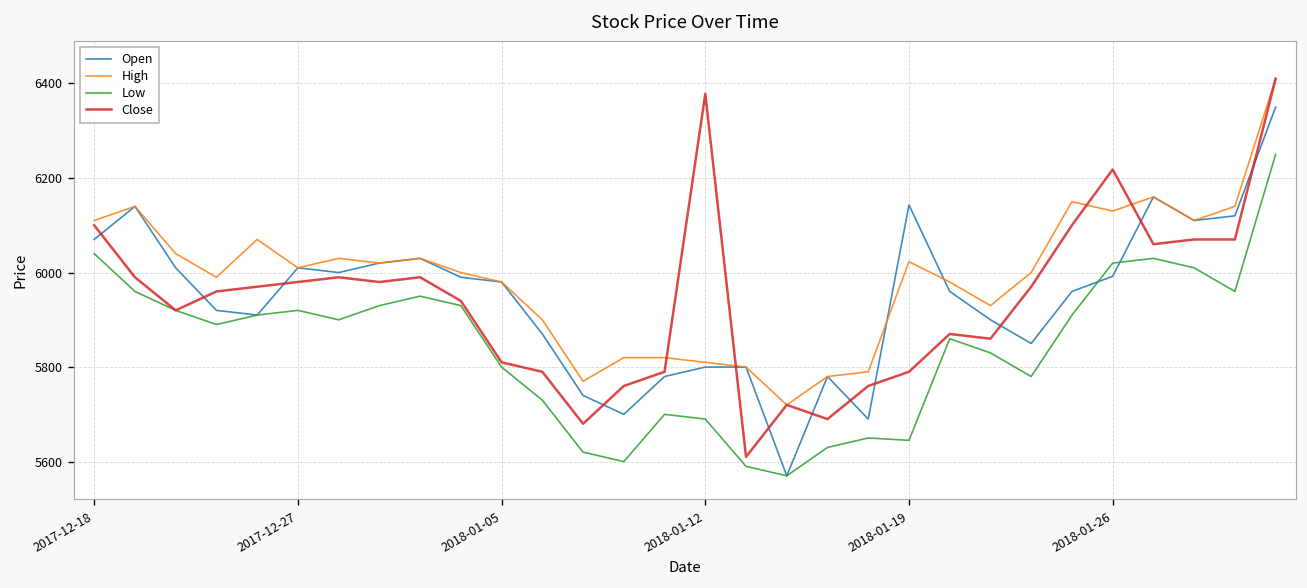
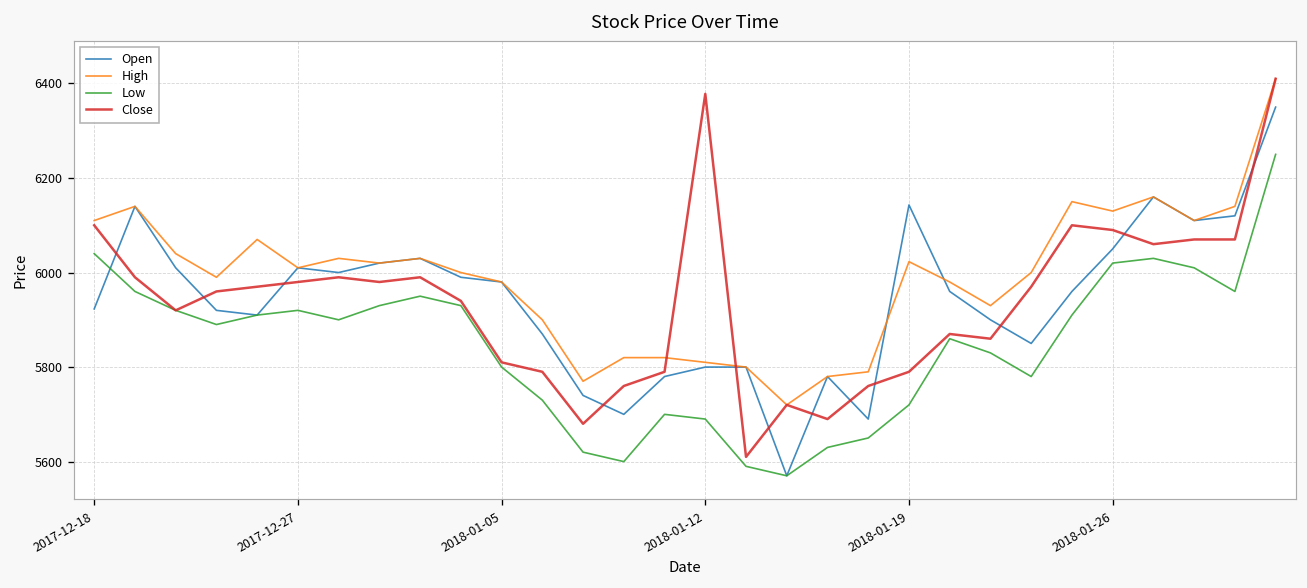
  {
    "Open": {
-     "2017-12-18": 6070,
+     "2017-12-18": 5920,
      "2018-01-12": 5800,
      "2018-01-19": 6140,
-     "2018-01-26": 5990
+     "2018-01-26": 6050
    },
    "High": {
      "2017-12-18": 6110,
      "2018-01-12": 5810,
      "2018-01-19": 6020,
      "2018-01-26": 6130
    },
    "Low": {
      "2017-12-18": 6040,
      "2017-12-27": 5920,
      "2018-01-05": 5800,
      "2018-01-12": 5690,
-     "2018-01-19": 5650,
+     "2018-01-19": 5720,
      "2018-01-26": 6020
    },
    "Close": {
      "2017-12-18": 6100,
      "2017-12-27": 5980,
      "2018-01-05": 5810,
      "2018-01-12": 6380,
      "2018-01-19": 5790,
-     "2018-01-26": 6220
+     "2018-01-26": 6090
    }
  }
